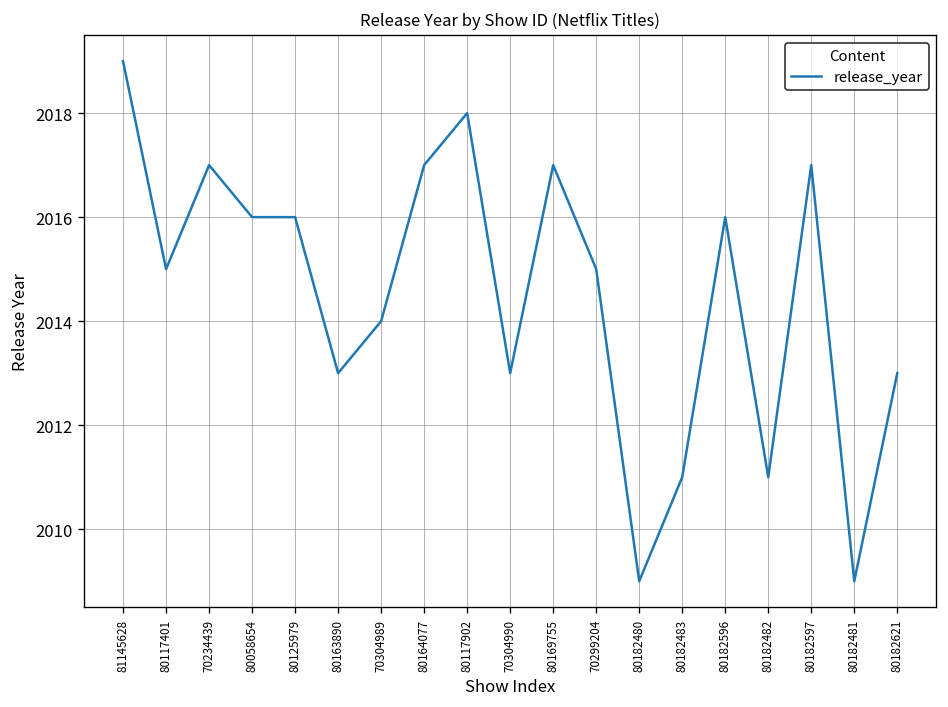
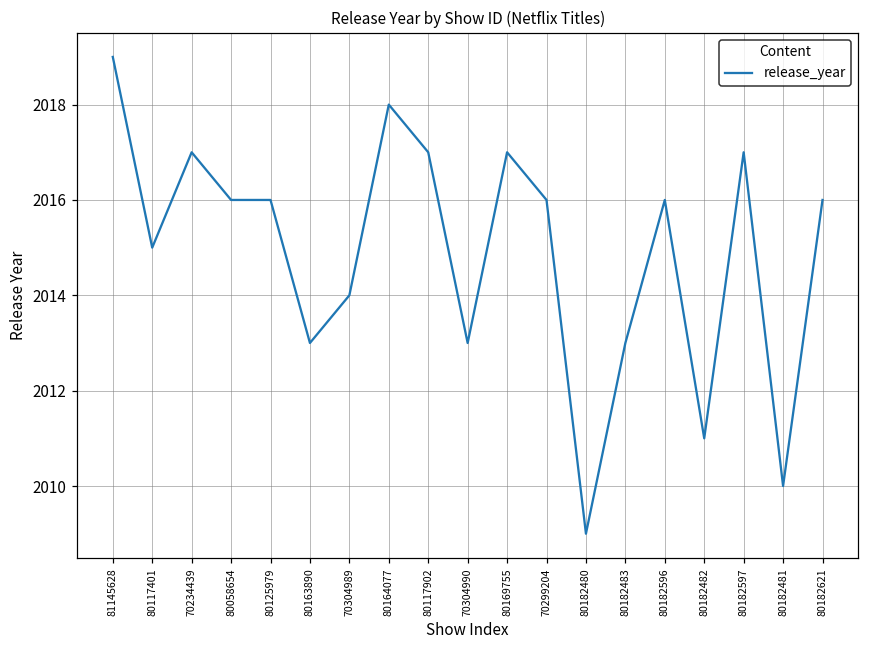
  {
    "81145628": 2019,
    "80117401": 2015,
    "70234439": 2017,
    "80058654": 2016,
    "80125979": 2016,
    "80163890": 2013,
    "70304989": 2014,
-   "80164077": 2017,
-   "80117902": 2018,
+   "80164077": 2018,
+   "80117902": 2017,
    "70304990": 2013,
    "80169755": 2017,
-   "70299204": 2015,
+   "70299204": 2016,
    "80182480": 2009,
-   "80182483": 2011,
+   "80182483": 2013,
    "80182596": 2016,
    "80182482": 2011,
    "80182597": 2017,
-   "80182481": 2009,
-   "80182621": 2013
+   "80182481": 2010,
+   "80182621": 2016
  }
